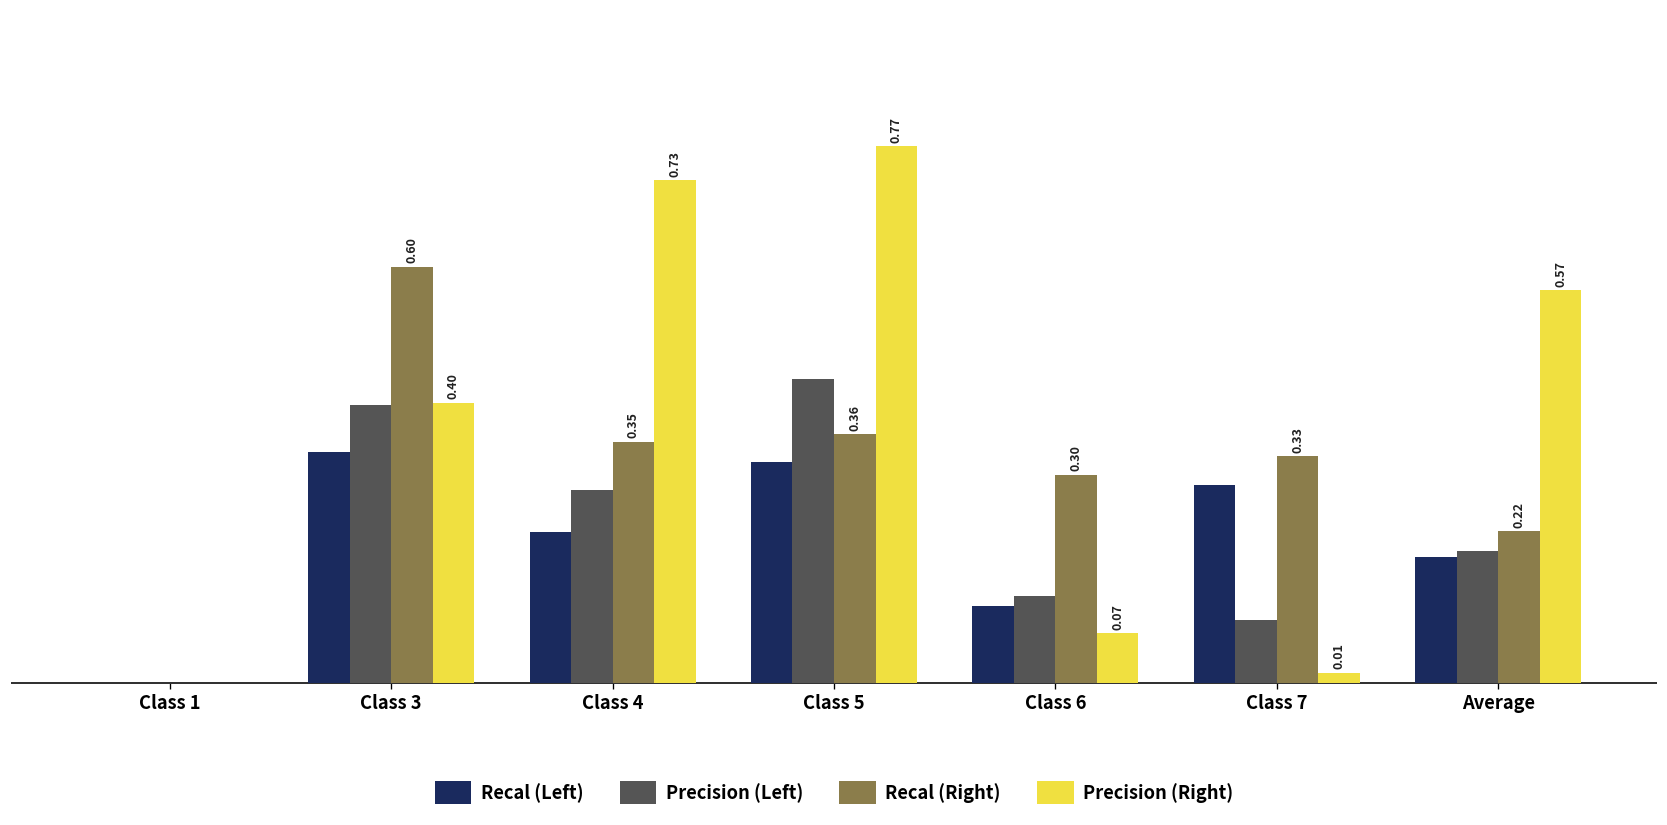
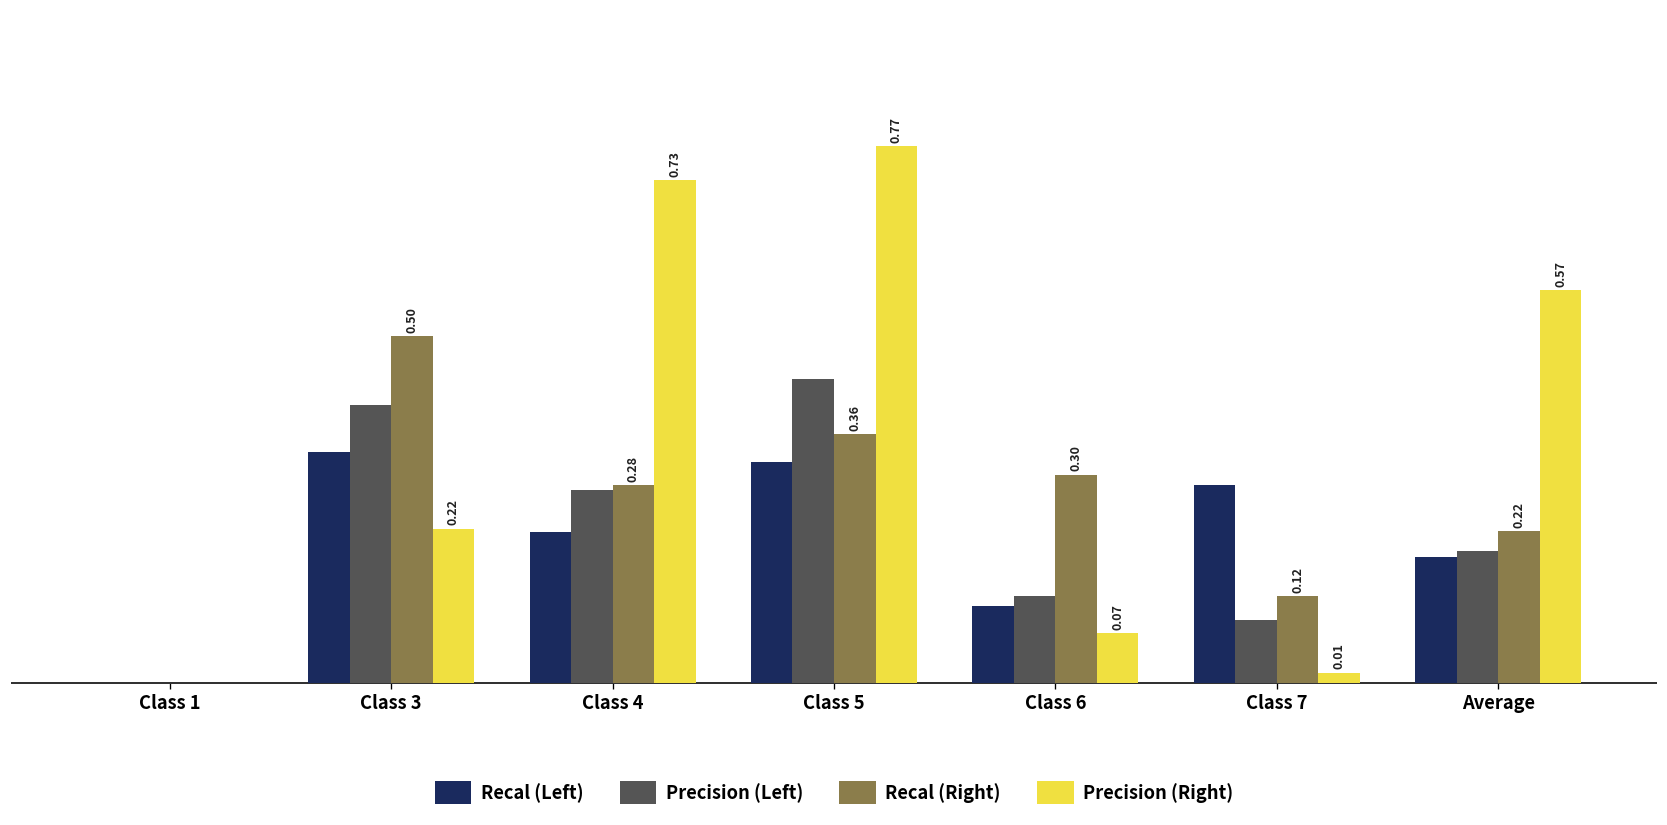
  {
    "Recal (Right)": {
-     "Class 3": 0.60,
-     "Class 4": 0.35,
+     "Class 3": 0.50,
+     "Class 4": 0.28,
      "Class 5": 0.36,
      "Class 6": 0.30,
-     "Class 7": 0.33,
+     "Class 7": 0.12,
      "Average": 0.22
    },
    "Precision (Right)": {
-     "Class 3": 0.40,
+     "Class 3": 0.22,
      "Class 4": 0.73,
      "Class 5": 0.77,
      "Class 6": 0.07,
      "Class 7": 0.01,
      "Average": 0.57
    }
  }
